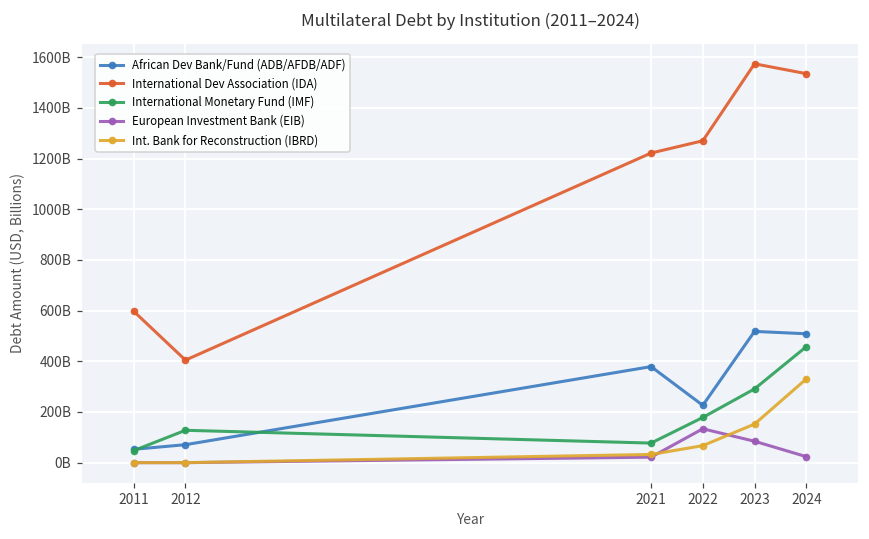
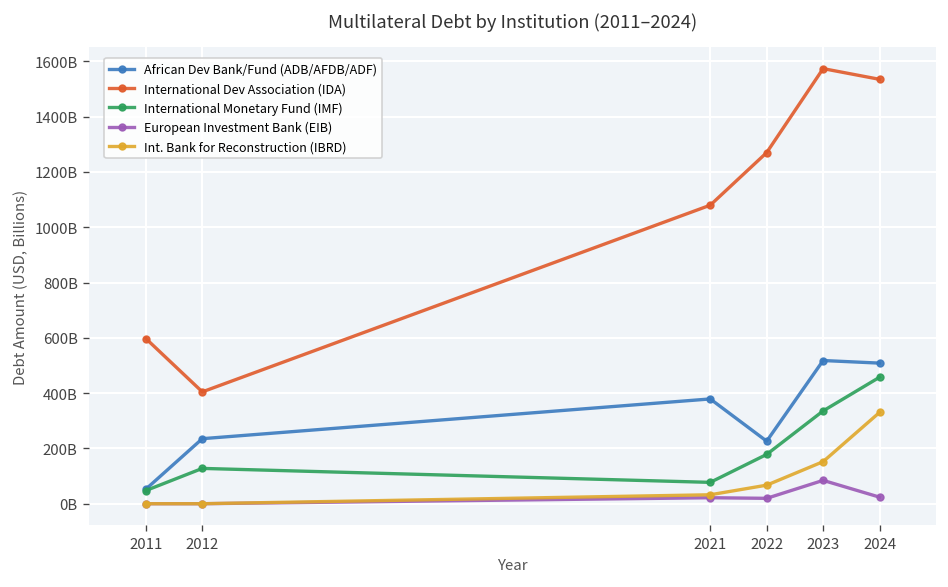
  {
    "African Dev Bank/Fund (ADB/AFDB/ADF)": {
-     "2012": 70000000000,
+     "2012": 240000000000,
      "2021": 380000000000,
      "2022": 230000000000,
      "2023": 520000000000,
      "2024": 510000000000
    },
    "International Dev Association (IDA)": {
      "2011": 600000000000,
      "2012": 400000000000,
-     "2021": 1220000000000,
+     "2021": 1080000000000,
      "2022": 1270000000000,
      "2023": 1570000000000,
      "2024": 1530000000000
    },
    "International Monetary Fund (IMF)": {
      "2012": 130000000000,
      "2021": 80000000000,
      "2022": 180000000000,
-     "2023": 290000000000,
+     "2023": 340000000000,
      "2024": 460000000000
    },
    "European Investment Bank (EIB)": {
-     "2022": 130000000000,
+     "2022": 20000000000,
      "2023": 80000000000,
      "2024": 20000000000
    },
    "Int. Bank for Reconstruction (IBRD)": {
      "2022": 70000000000,
      "2023": 150000000000,
      "2024": 330000000000
    }
  }
